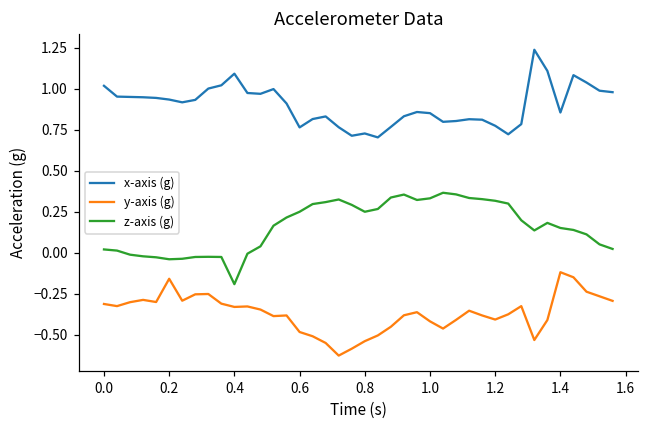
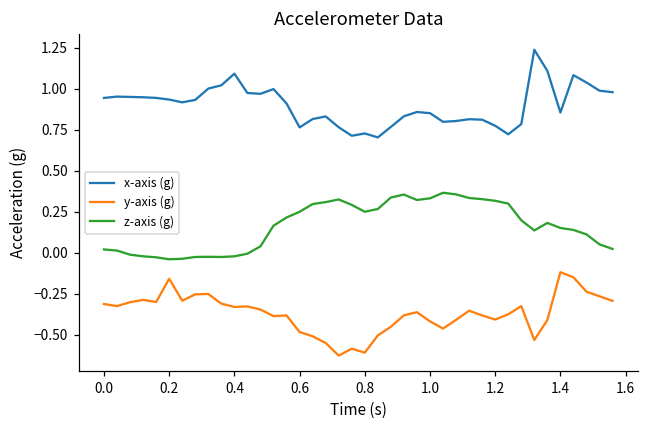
  {
    "x-axis (g)": {
-     "0.0": 1.02,
+     "0.0": 0.95,
      "0.2": 0.94,
      "0.4": 1.09,
      "0.6": 0.77,
      "0.8": 0.73,
      "1.0": 0.85,
      "1.2": 0.78,
      "1.4": 0.86
    },
    "y-axis (g)": {
      "0.0": -0.31,
      "0.2": -0.16,
      "0.4": -0.33,
      "0.6": -0.48,
-     "0.8": -0.54,
+     "0.8": -0.61,
      "1.0": -0.42,
      "1.2": -0.41,
      "1.4": -0.12
    },
    "z-axis (g)": {
      "0.0": 0.02,
      "0.2": -0.04,
-     "0.4": -0.19,
+     "0.4": -0.02,
      "0.6": 0.25,
      "0.8": 0.25,
      "1.0": 0.33,
      "1.2": 0.32,
      "1.4": 0.15
    }
  }
